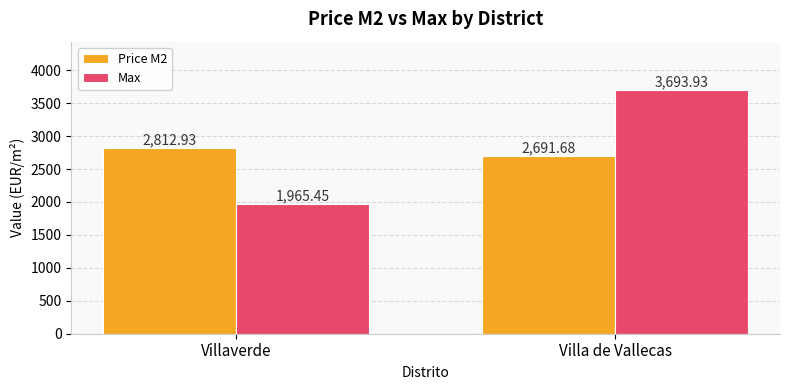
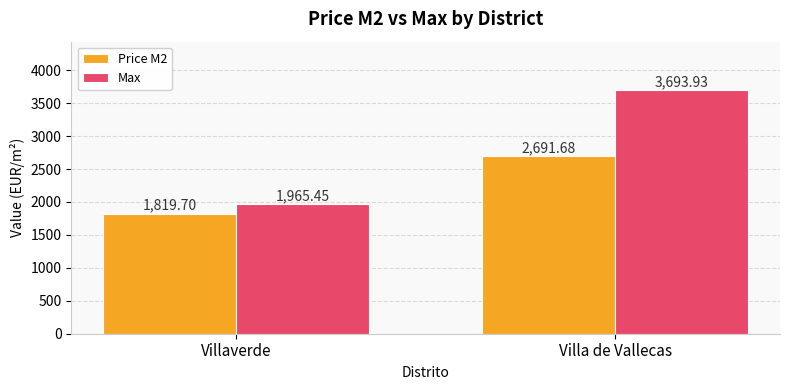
  {
    "Price M2": {
-     "Villaverde": "2,812.93",
+     "Villaverde": "1,819.70",
      "Villa de Vallecas": "2,691.68"
    },
    "Max": {
      "Villaverde": "1,965.45",
      "Villa de Vallecas": "3,693.93"
    }
  }
